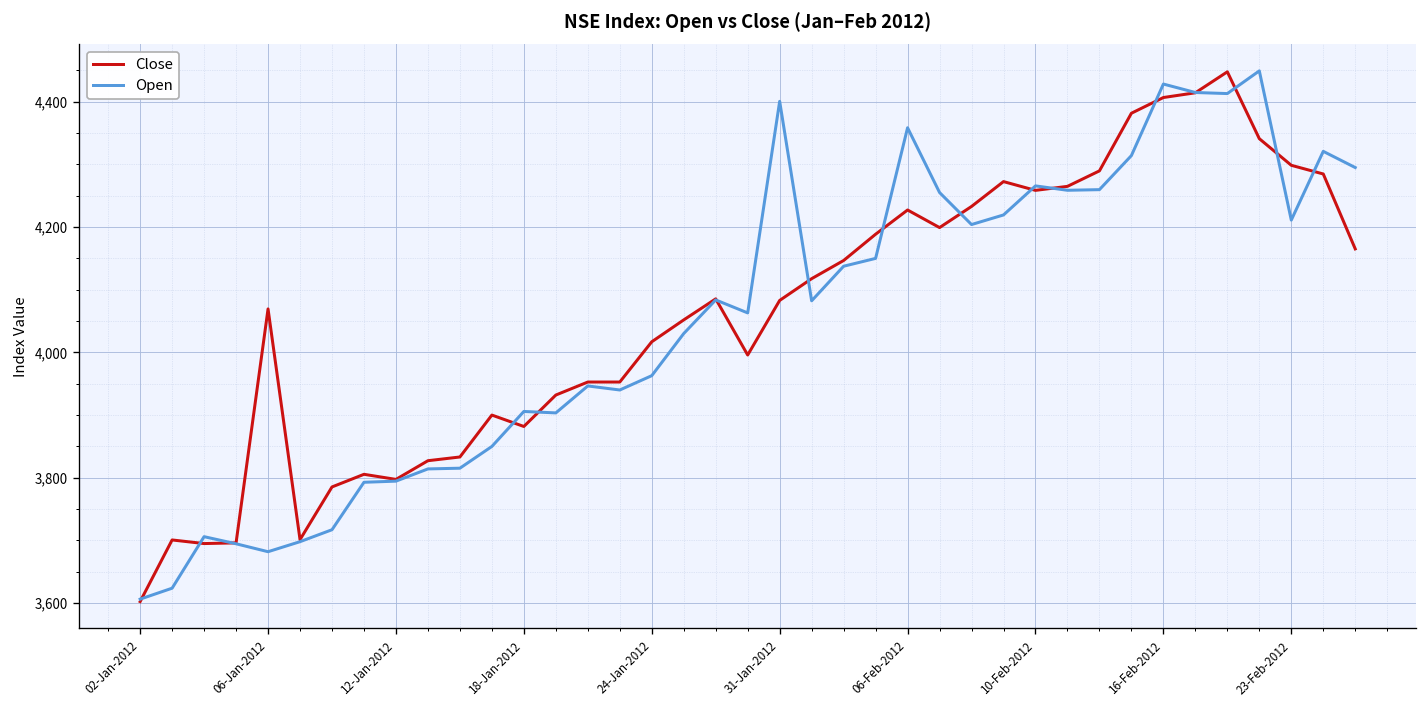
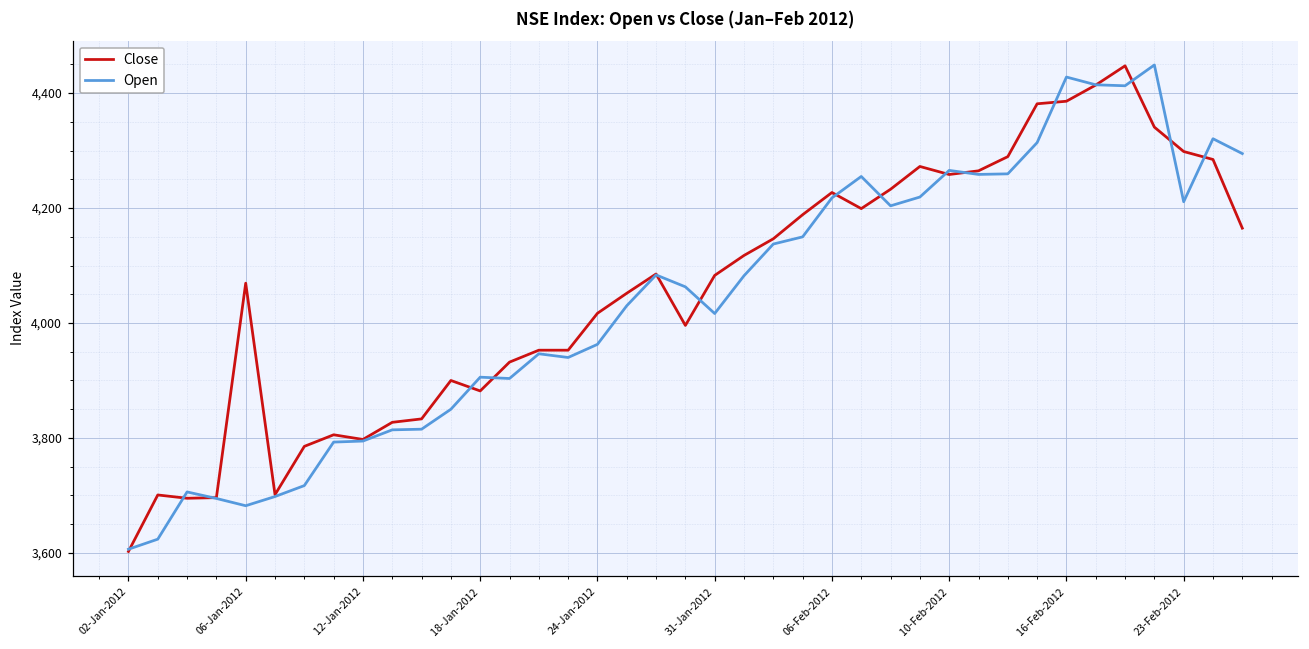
  {
    "Close": {
      "06-Jan-2012": "4,070",
      "18-Jan-2012": "3,880",
      "24-Jan-2012": "4,020",
      "31-Jan-2012": "4,080",
      "06-Feb-2012": "4,230",
      "10-Feb-2012": "4,260",
-     "16-Feb-2012": "4,410",
+     "16-Feb-2012": "4,390",
      "23-Feb-2012": "4,300"
    },
    "Open": {
      "06-Jan-2012": "3,680",
      "18-Jan-2012": "3,910",
      "24-Jan-2012": "3,960",
-     "31-Jan-2012": "4,400",
-     "06-Feb-2012": "4,360",
+     "31-Jan-2012": "4,020",
+     "06-Feb-2012": "4,220",
      "10-Feb-2012": "4,270",
      "16-Feb-2012": "4,430",
      "23-Feb-2012": "4,210"
    }
  }
